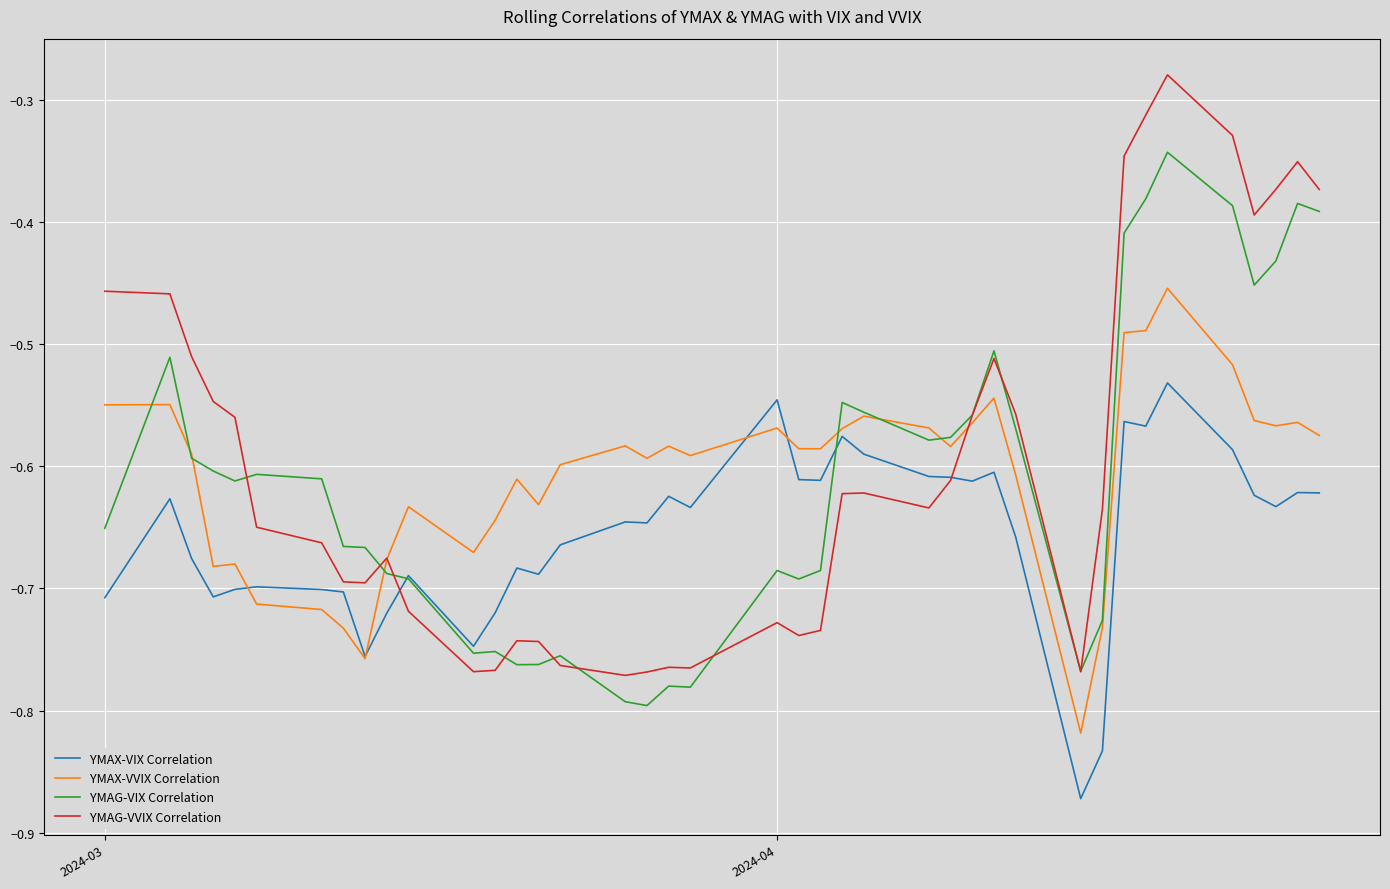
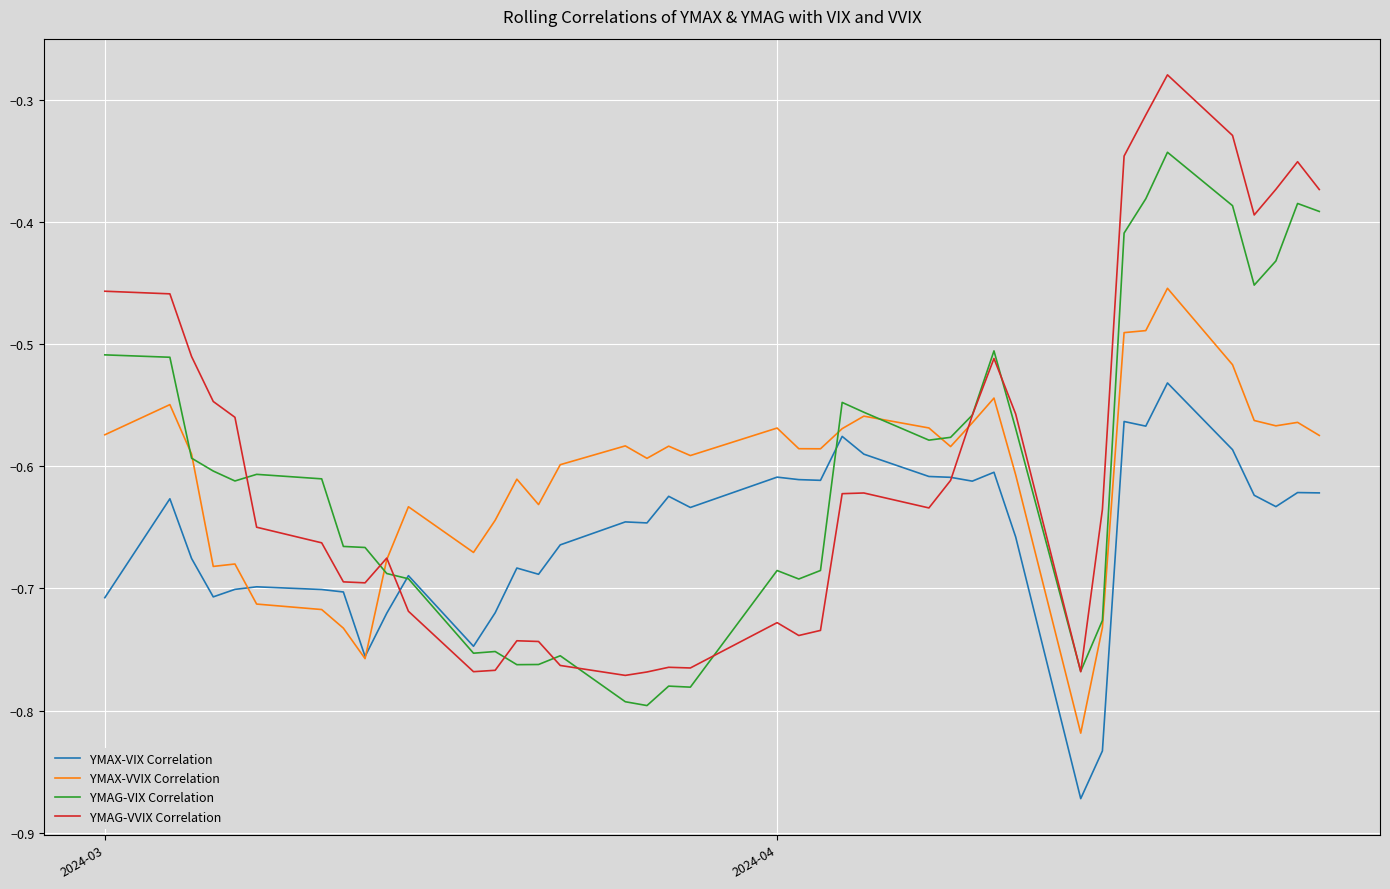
  {
    "YMAX-VIX Correlation": {
      "2024-03": -0.708,
-     "2024-04": -0.546
+     "2024-04": -0.609
    },
    "YMAX-VVIX Correlation": {
-     "2024-03": -0.550,
+     "2024-03": -0.574,
      "2024-04": -0.569
    },
    "YMAG-VIX Correlation": {
-     "2024-03": -0.651,
+     "2024-03": -0.509,
      "2024-04": -0.685
    },
    "YMAG-VVIX Correlation": {
      "2024-03": -0.457,
      "2024-04": -0.728
    }
  }
